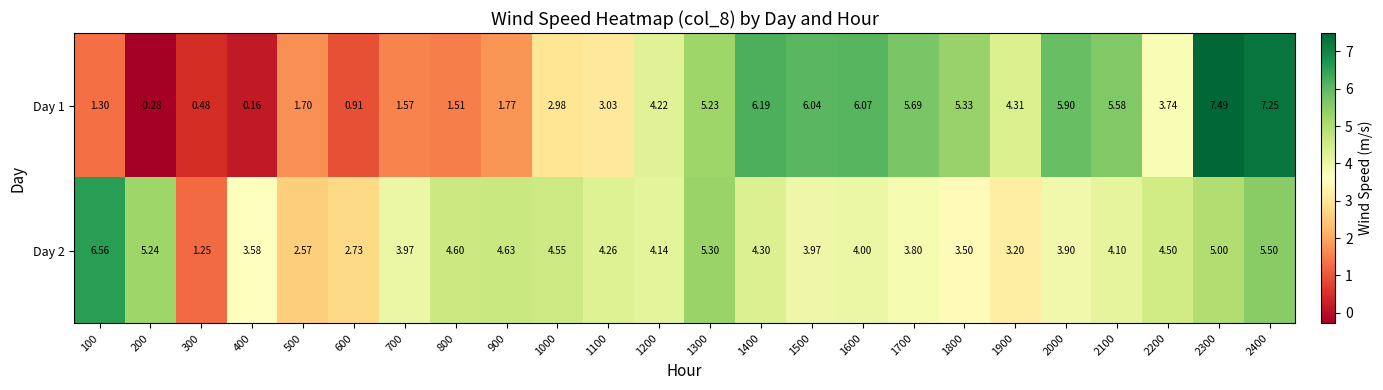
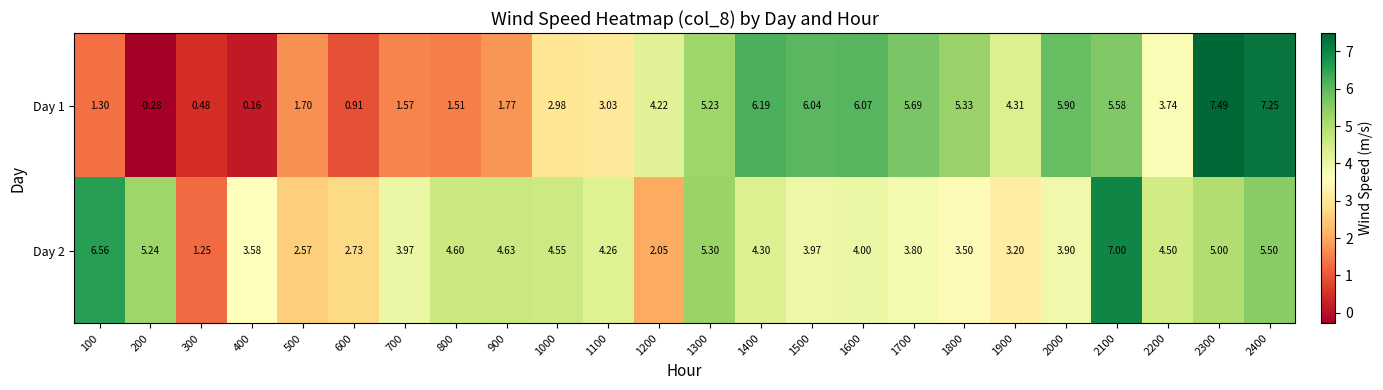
  {
    "Day 1": {
      "100": 1.30,
      "200": -0.28,
      "300": 0.48,
      "400": 0.16,
      "500": 1.70,
      "600": 0.91,
      "700": 1.57,
      "800": 1.51,
      "900": 1.77,
      "1000": 2.98,
      "1100": 3.03,
      "1200": 4.22,
      "1300": 5.23,
      "1400": 6.19,
      "1500": 6.04,
      "1600": 6.07,
      "1700": 5.69,
      "1800": 5.33,
      "1900": 4.31,
      "2000": 5.90,
      "2100": 5.58,
      "2200": 3.74,
      "2300": 7.49,
      "2400": 7.25
    },
    "Day 2": {
      "100": 6.56,
      "200": 5.24,
      "300": 1.25,
      "400": 3.58,
      "500": 2.57,
      "600": 2.73,
      "700": 3.97,
      "800": 4.60,
      "900": 4.63,
      "1000": 4.55,
      "1100": 4.26,
-     "1200": 4.14,
+     "1200": 2.05,
      "1300": 5.30,
      "1400": 4.30,
      "1500": 3.97,
      "1600": 4.00,
      "1700": 3.80,
      "1800": 3.50,
      "1900": 3.20,
      "2000": 3.90,
-     "2100": 4.10,
+     "2100": 7.00,
      "2200": 4.50,
      "2300": 5.00,
      "2400": 5.50
    }
  }
